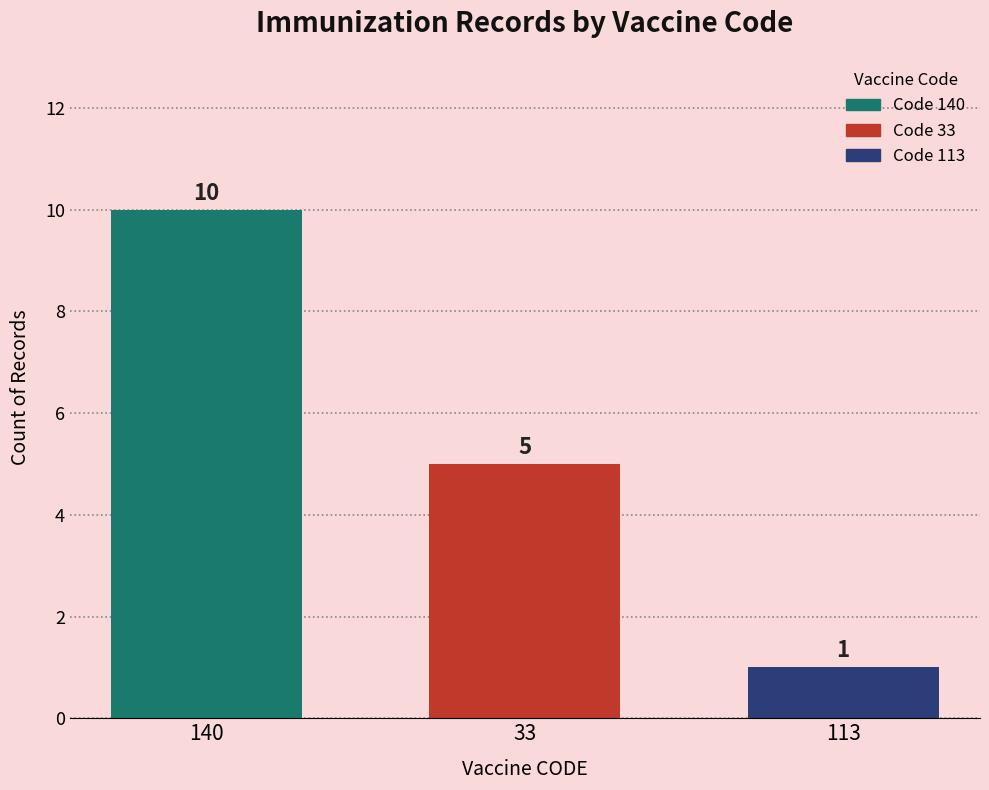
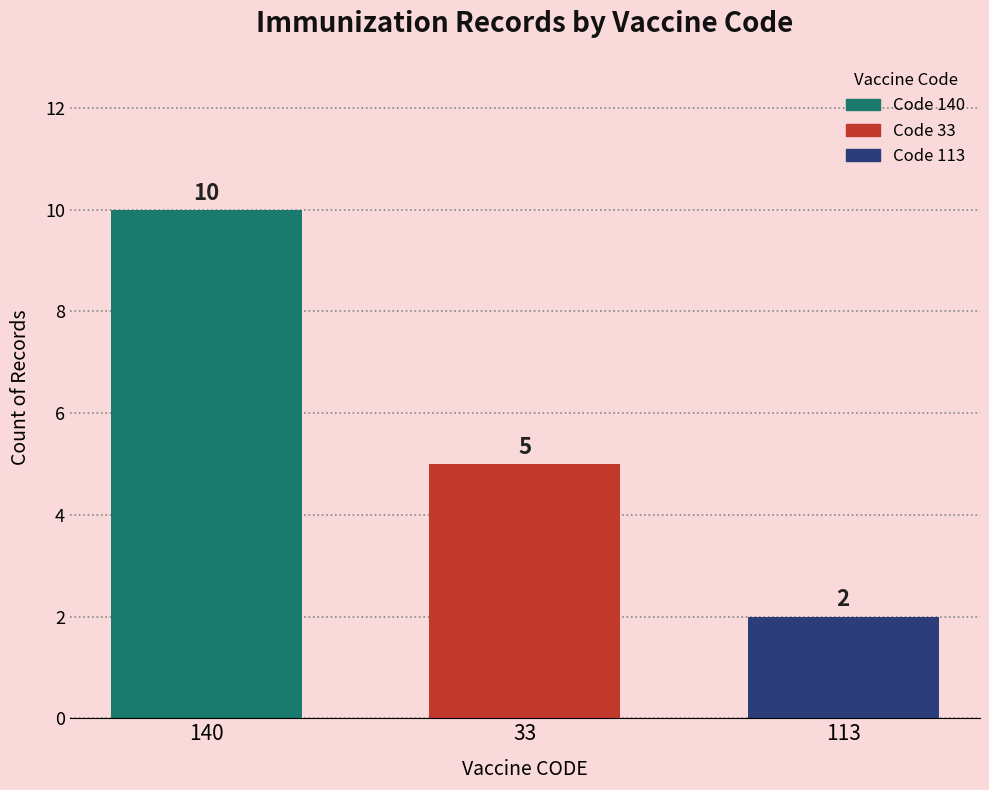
  {
    "140": 10,
    "33": 5,
-   "113": 1
+   "113": 2
  }
